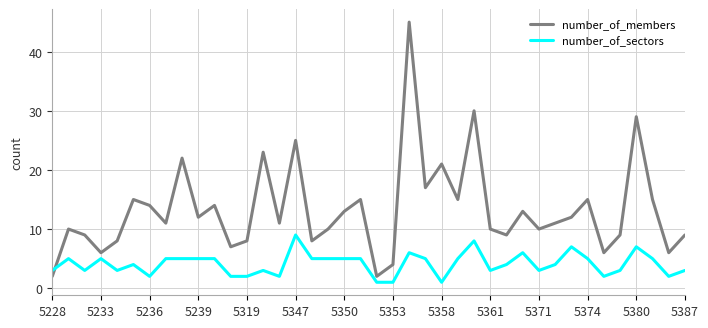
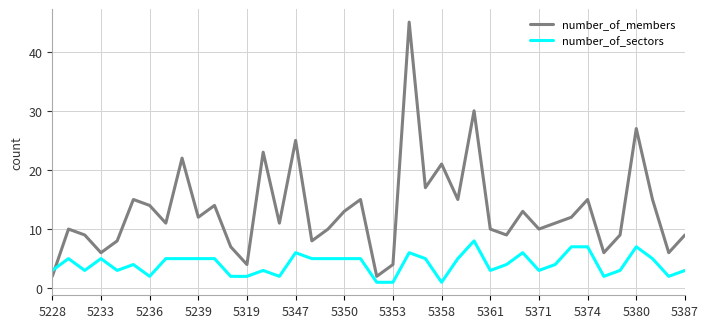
  {
    "number_of_members": {
      "5228": 2,
      "5233": 6,
      "5236": 14,
      "5239": 12,
-     "5319": 8,
+     "5319": 4,
      "5347": 25,
      "5350": 13,
      "5353": 4,
      "5358": 21,
      "5361": 10,
      "5371": 10,
      "5374": 15,
-     "5380": 29,
+     "5380": 27,
      "5387": 9
    },
    "number_of_sectors": {
      "5228": 3,
      "5233": 5,
      "5236": 2,
      "5239": 5,
      "5319": 2,
-     "5347": 9,
+     "5347": 6,
      "5350": 5,
      "5353": 1,
      "5358": 1,
      "5361": 3,
      "5371": 3,
-     "5374": 5,
+     "5374": 7,
      "5380": 7,
      "5387": 3
    }
  }
